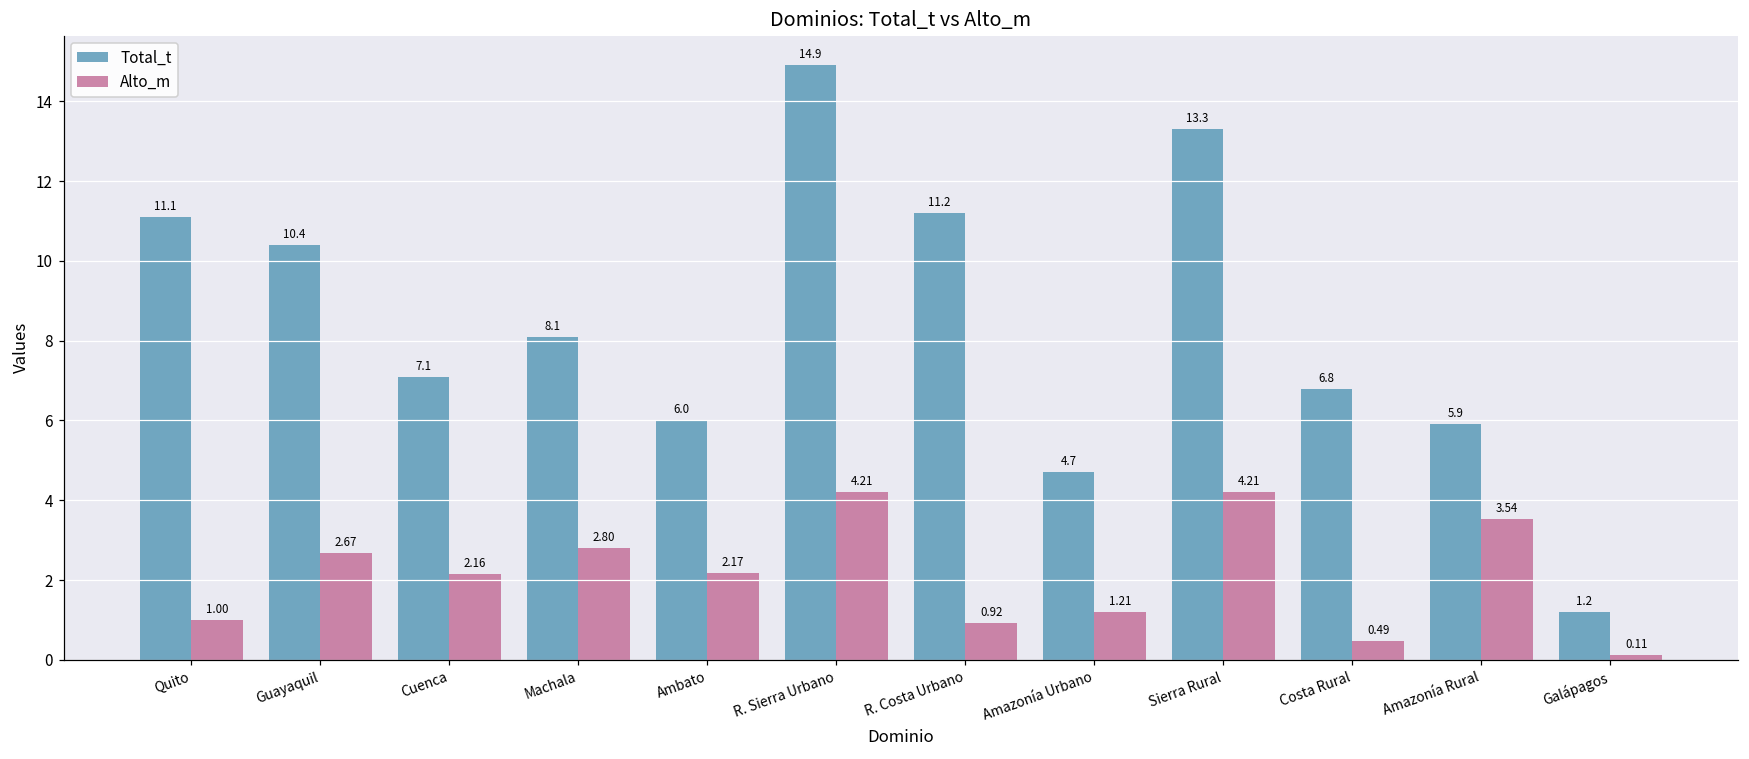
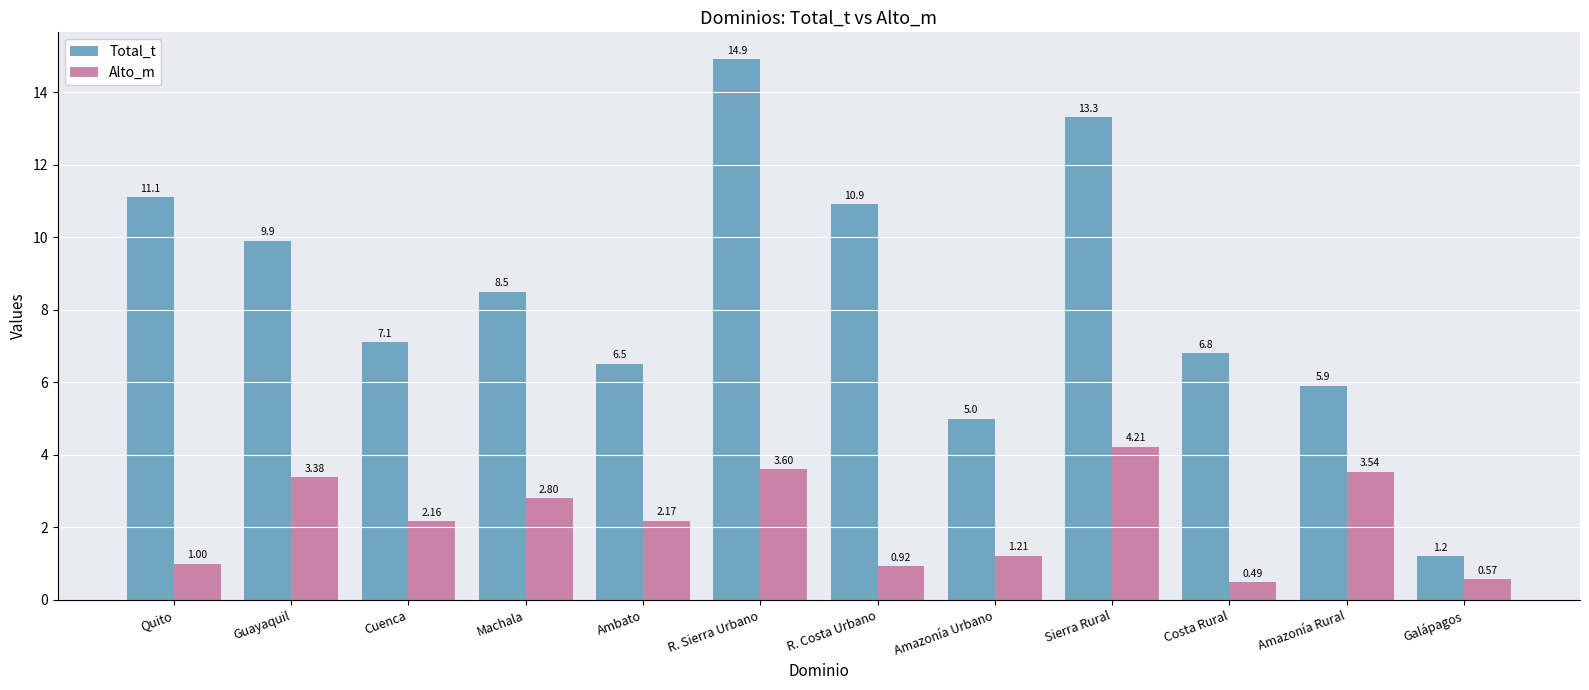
  {
    "Total_t": {
      "Quito": 11.1,
-     "Guayaquil": 10.4,
+     "Guayaquil": 9.9,
      "Cuenca": 7.1,
-     "Machala": 8.1,
-     "Ambato": 6.0,
+     "Machala": 8.5,
+     "Ambato": 6.5,
      "R. Sierra Urbano": 14.9,
-     "R. Costa Urbano": 11.2,
-     "Amazonía Urbano": 4.7,
+     "R. Costa Urbano": 10.9,
+     "Amazonía Urbano": 5.0,
      "Sierra Rural": 13.3,
      "Costa Rural": 6.8,
      "Amazonía Rural": 5.9,
      "Galápagos": 1.2
    },
    "Alto_m": {
      "Quito": 1.00,
-     "Guayaquil": 2.67,
+     "Guayaquil": 3.38,
      "Cuenca": 2.16,
      "Machala": 2.80,
      "Ambato": 2.17,
-     "R. Sierra Urbano": 4.21,
+     "R. Sierra Urbano": 3.60,
      "R. Costa Urbano": 0.92,
      "Amazonía Urbano": 1.21,
      "Sierra Rural": 4.21,
      "Costa Rural": 0.49,
      "Amazonía Rural": 3.54,
-     "Galápagos": 0.11
+     "Galápagos": 0.57
    }
  }
